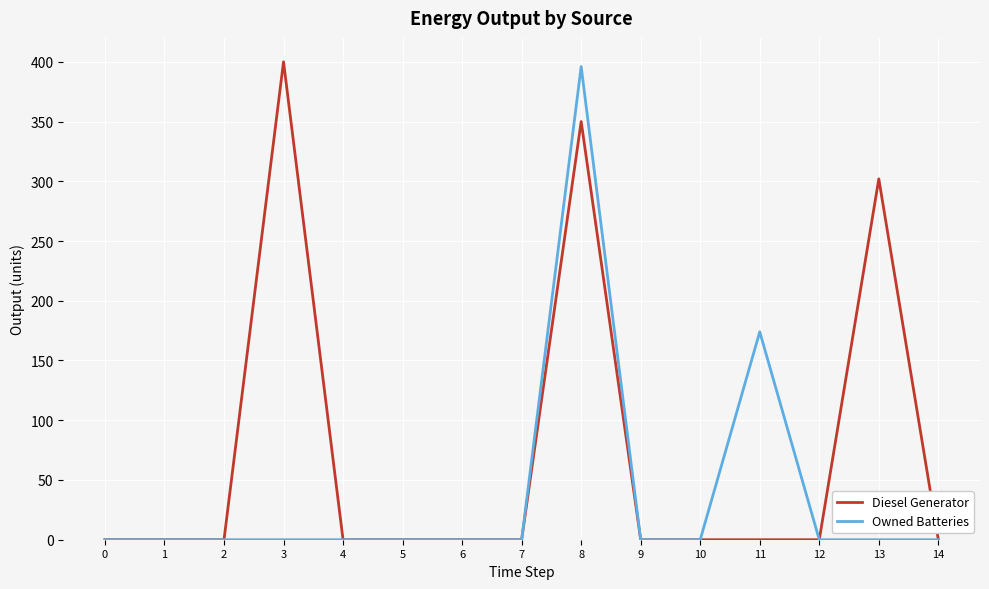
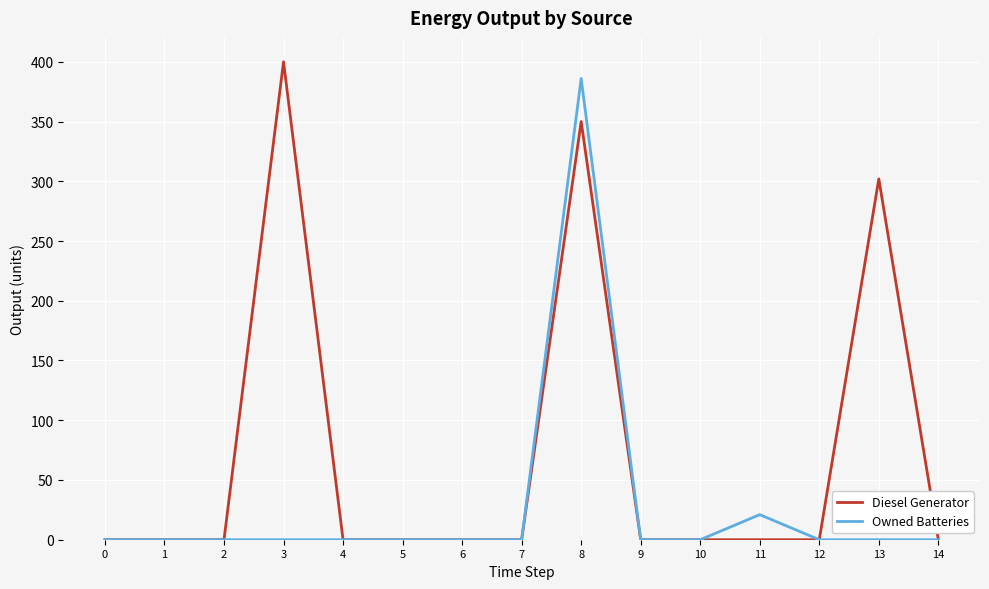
  {
    "Diesel Generator": {
      "3": 400,
      "8": 350,
      "11": 0,
      "13": 302
    },
    "Owned Batteries": {
      "3": 0,
-     "8": 396,
-     "11": 174,
+     "8": 386,
+     "11": 21,
      "13": 0
    }
  }
